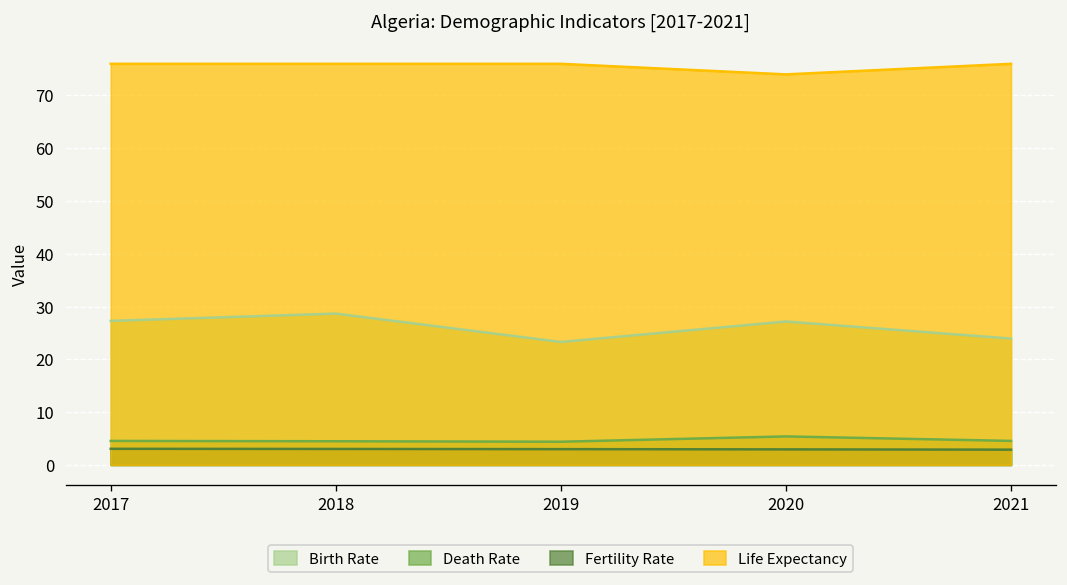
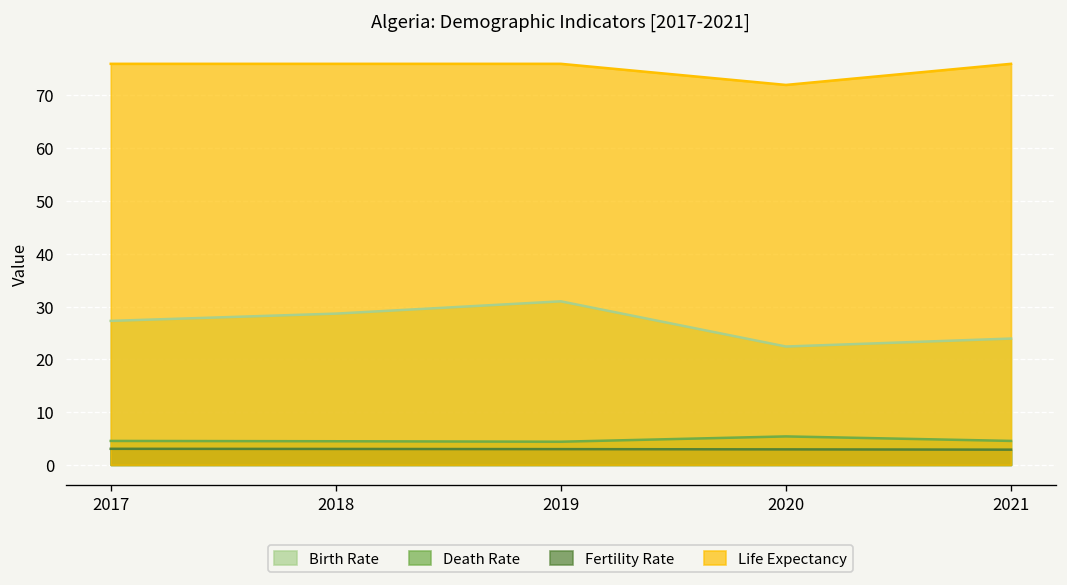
  {
    "Birth Rate": {
      "2017": 27,
      "2018": 29,
-     "2019": 23,
-     "2020": 27,
+     "2019": 31,
+     "2020": 22,
      "2021": 24
    },
    "Life Expectancy": {
      "2017": 76,
      "2018": 76,
      "2019": 76,
-     "2020": 74,
+     "2020": 72,
      "2021": 76
    }
  }
